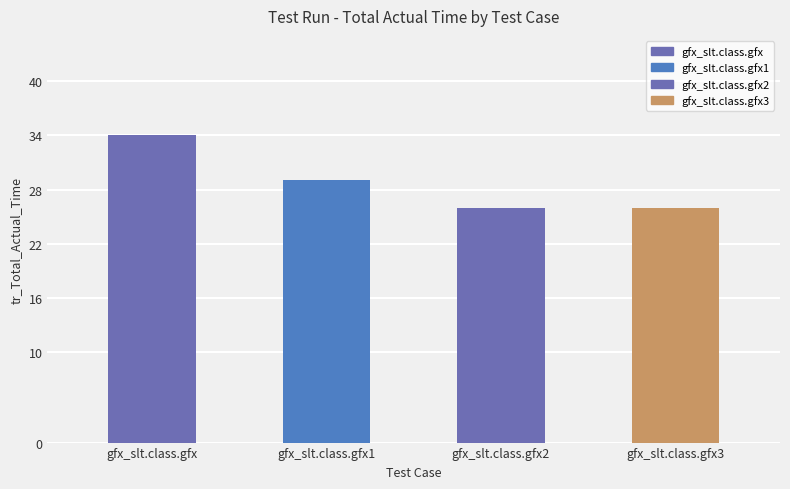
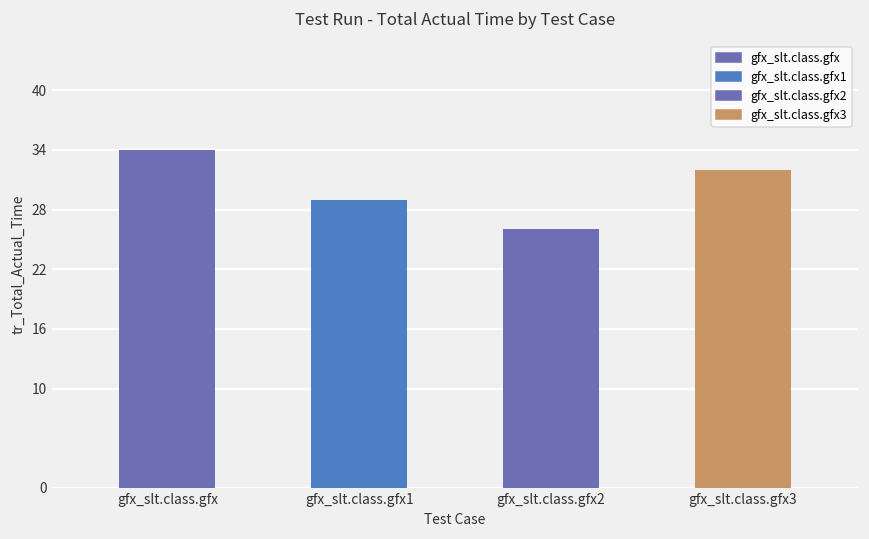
  {
    "gfx_slt.class.gfx": 34,
    "gfx_slt.class.gfx1": 29,
    "gfx_slt.class.gfx2": 26,
-   "gfx_slt.class.gfx3": 26
+   "gfx_slt.class.gfx3": 32
  }
